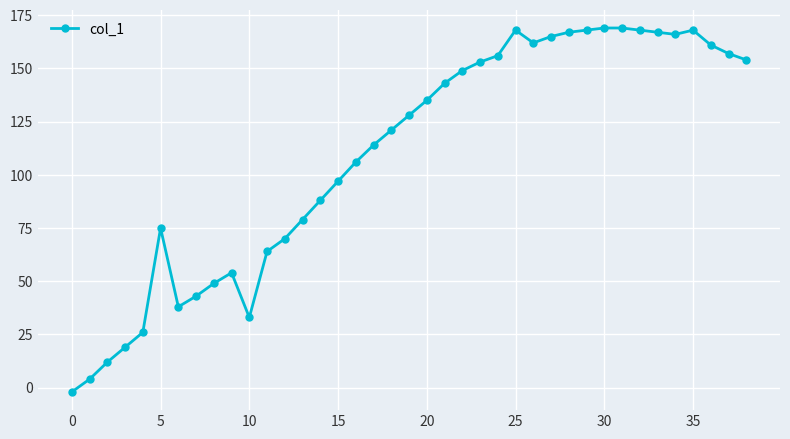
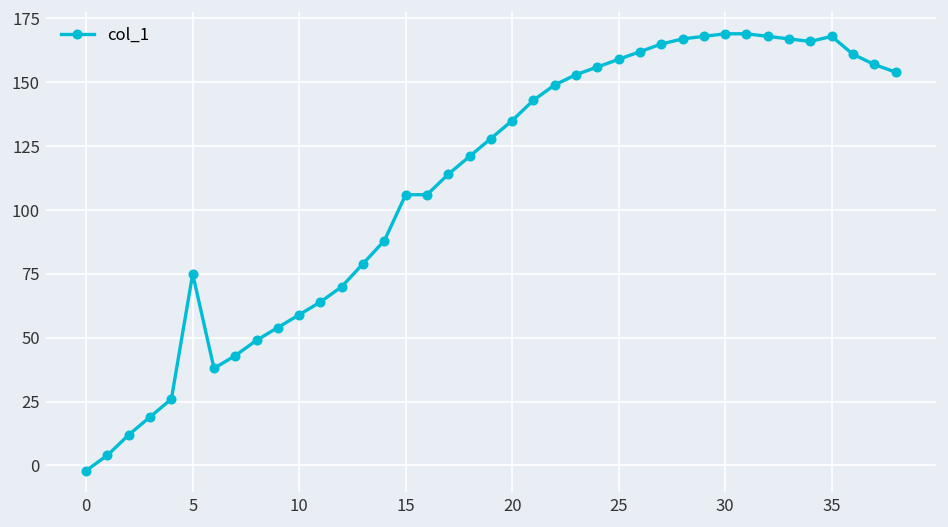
  {
    "0": -2,
    "5": 75,
-   "10": 33,
-   "15": 97,
+   "10": 59,
+   "15": 106,
    "20": 135,
-   "25": 168,
+   "25": 159,
    "30": 169,
    "35": 168
  }
